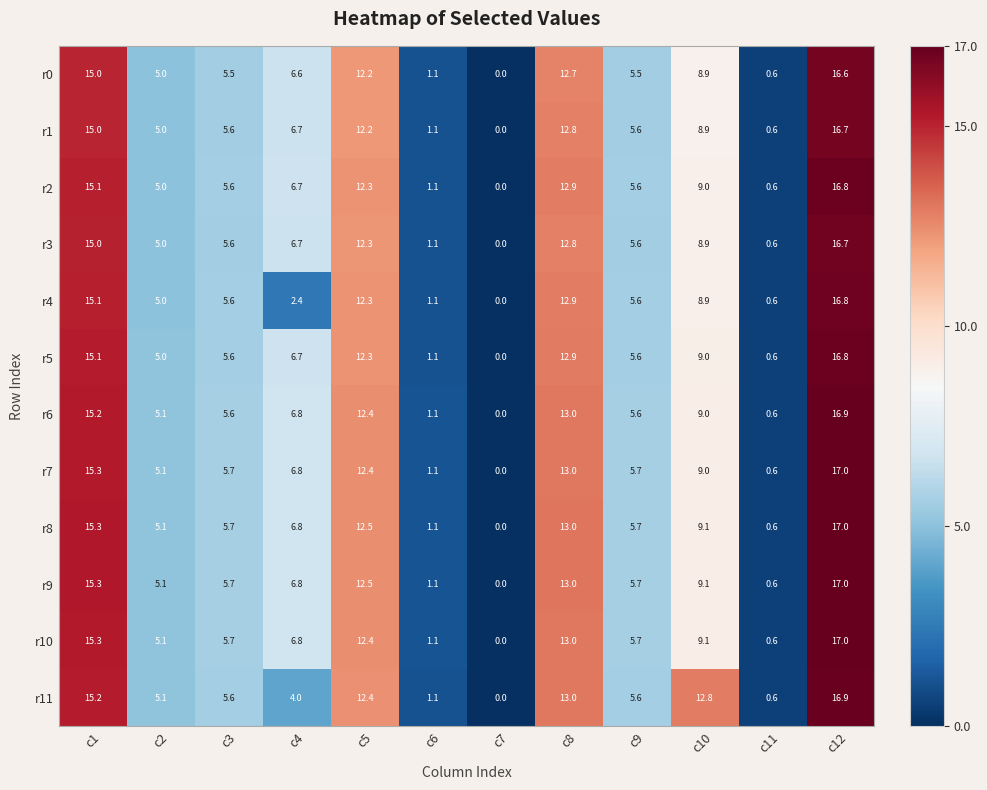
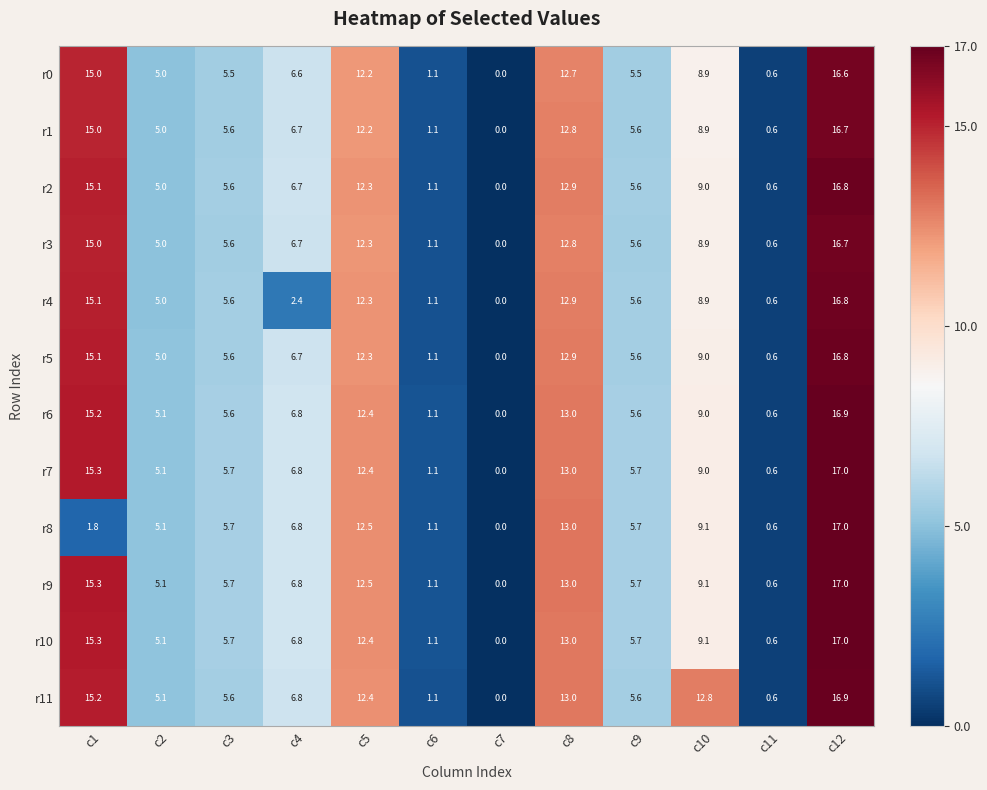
  {
    "r0": {
      "c1": 15.0,
      "c2": 5.0,
      "c3": 5.5,
      "c4": 6.6,
      "c5": 12.2,
      "c6": 1.1,
      "c7": 0.0,
      "c8": 12.7,
      "c9": 5.5,
      "c10": 8.9,
      "c11": 0.6,
      "c12": 16.6
    },
    "r1": {
      "c1": 15.0,
      "c2": 5.0,
      "c3": 5.6,
      "c4": 6.7,
      "c5": 12.2,
      "c6": 1.1,
      "c7": 0.0,
      "c8": 12.8,
      "c9": 5.6,
      "c10": 8.9,
      "c11": 0.6,
      "c12": 16.7
    },
    "r2": {
      "c1": 15.1,
      "c2": 5.0,
      "c3": 5.6,
      "c4": 6.7,
      "c5": 12.3,
      "c6": 1.1,
      "c7": 0.0,
      "c8": 12.9,
      "c9": 5.6,
      "c10": 9.0,
      "c11": 0.6,
      "c12": 16.8
    },
    "r3": {
      "c1": 15.0,
      "c2": 5.0,
      "c3": 5.6,
      "c4": 6.7,
      "c5": 12.3,
      "c6": 1.1,
      "c7": 0.0,
      "c8": 12.8,
      "c9": 5.6,
      "c10": 8.9,
      "c11": 0.6,
      "c12": 16.7
    },
    "r4": {
      "c1": 15.1,
      "c2": 5.0,
      "c3": 5.6,
      "c4": 2.4,
      "c5": 12.3,
      "c6": 1.1,
      "c7": 0.0,
      "c8": 12.9,
      "c9": 5.6,
      "c10": 8.9,
      "c11": 0.6,
      "c12": 16.8
    },
    "r5": {
      "c1": 15.1,
      "c2": 5.0,
      "c3": 5.6,
      "c4": 6.7,
      "c5": 12.3,
      "c6": 1.1,
      "c7": 0.0,
      "c8": 12.9,
      "c9": 5.6,
      "c10": 9.0,
      "c11": 0.6,
      "c12": 16.8
    },
    "r6": {
      "c1": 15.2,
      "c2": 5.1,
      "c3": 5.6,
      "c4": 6.8,
      "c5": 12.4,
      "c6": 1.1,
      "c7": 0.0,
      "c8": 13.0,
      "c9": 5.6,
      "c10": 9.0,
      "c11": 0.6,
      "c12": 16.9
    },
    "r7": {
      "c1": 15.3,
      "c2": 5.1,
      "c3": 5.7,
      "c4": 6.8,
      "c5": 12.4,
      "c6": 1.1,
      "c7": 0.0,
      "c8": 13.0,
      "c9": 5.7,
      "c10": 9.0,
      "c11": 0.6,
      "c12": 17.0
    },
    "r8": {
-     "c1": 15.3,
+     "c1": 1.8,
      "c2": 5.1,
      "c3": 5.7,
      "c4": 6.8,
      "c5": 12.5,
      "c6": 1.1,
      "c7": 0.0,
      "c8": 13.0,
      "c9": 5.7,
      "c10": 9.1,
      "c11": 0.6,
      "c12": 17.0
    },
    "r9": {
      "c1": 15.3,
      "c2": 5.1,
      "c3": 5.7,
      "c4": 6.8,
      "c5": 12.5,
      "c6": 1.1,
      "c7": 0.0,
      "c8": 13.0,
      "c9": 5.7,
      "c10": 9.1,
      "c11": 0.6,
      "c12": 17.0
    },
    "r10": {
      "c1": 15.3,
      "c2": 5.1,
      "c3": 5.7,
      "c4": 6.8,
      "c5": 12.4,
      "c6": 1.1,
      "c7": 0.0,
      "c8": 13.0,
      "c9": 5.7,
      "c10": 9.1,
      "c11": 0.6,
      "c12": 17.0
    },
    "r11": {
      "c1": 15.2,
      "c2": 5.1,
      "c3": 5.6,
-     "c4": 4.0,
+     "c4": 6.8,
      "c5": 12.4,
      "c6": 1.1,
      "c7": 0.0,
      "c8": 13.0,
      "c9": 5.6,
      "c10": 12.8,
      "c11": 0.6,
      "c12": 16.9
    }
  }
